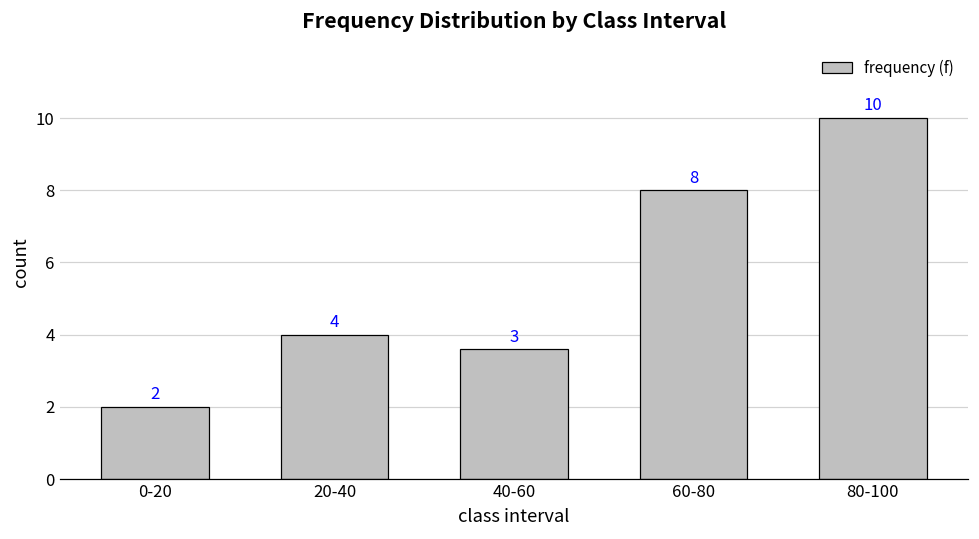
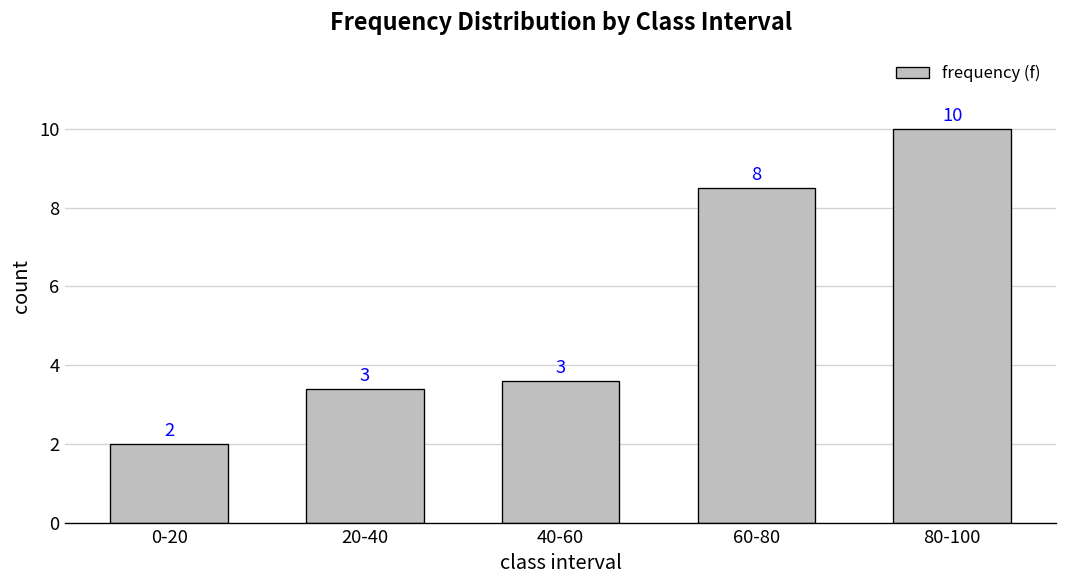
  {
    "0-20": 2,
-   "20-40": 4,
-   "60-80": 8.0,
+   "20-40": 3,
+   "60-80": 8.5,
    "80-100": 10
  }
